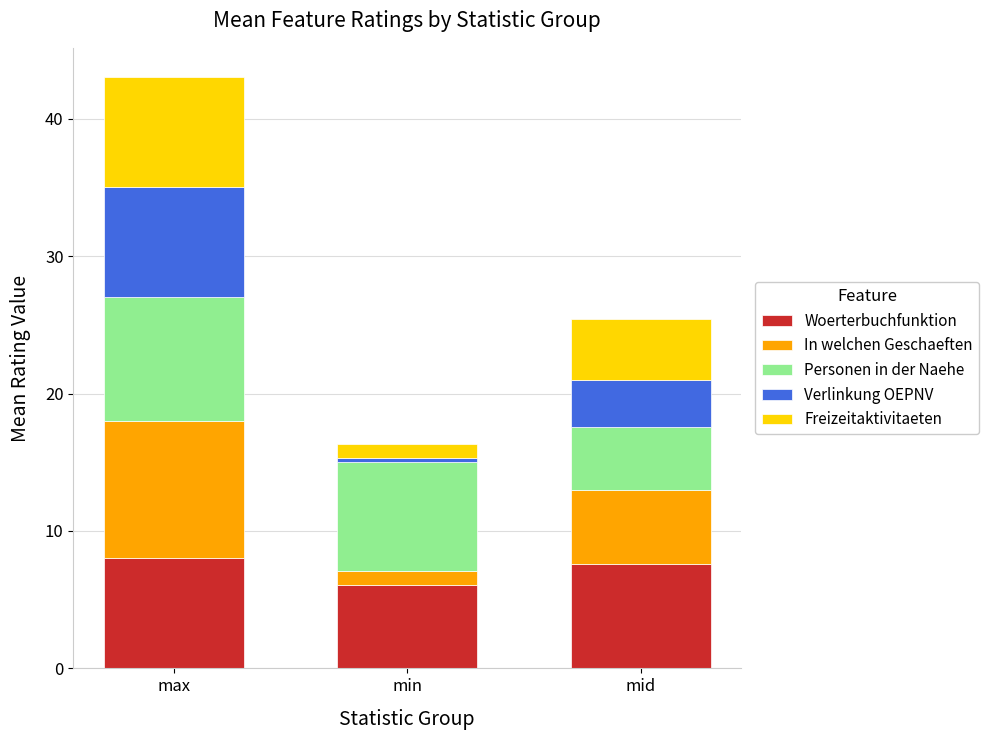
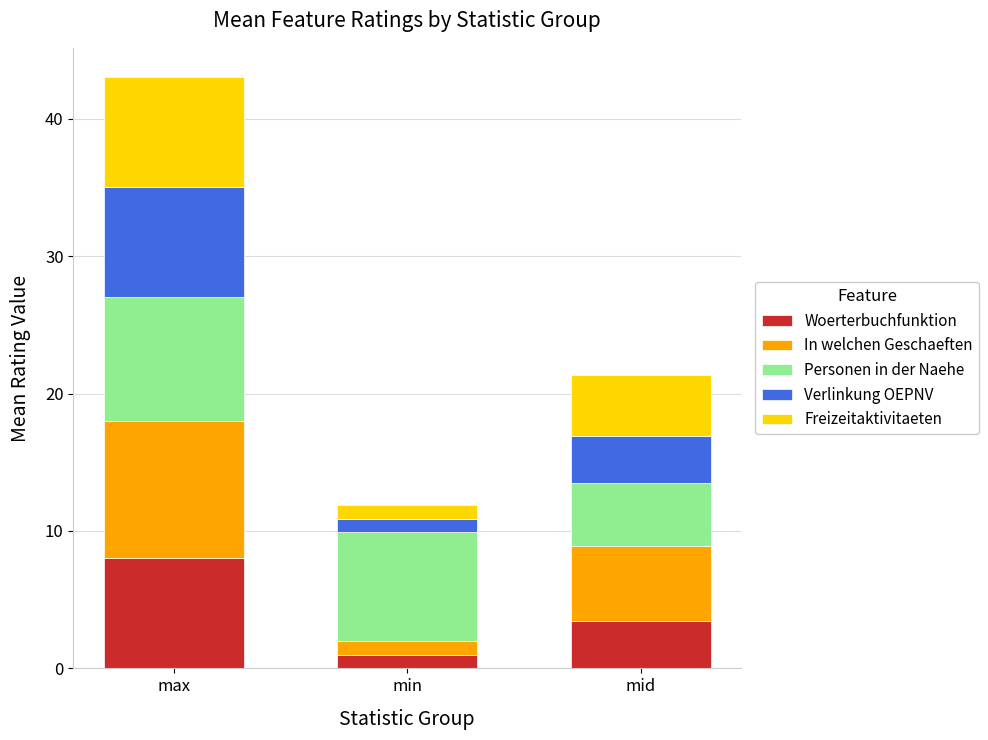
  {
    "Woerterbuchfunktion": {
      "max": 8.0,
-     "min": 6.1,
-     "mid": 7.6
+     "min": 1.0,
+     "mid": 3.5
    },
    "Personen in der Naehe": {
      "max": 9.0,
      "min": 7.9,
      "mid": 4.6
    },
    "Verlinkung OEPNV": {
      "max": 8.0,
-     "min": 0.3,
+     "min": 1.0,
      "mid": 3.4
    }
  }
